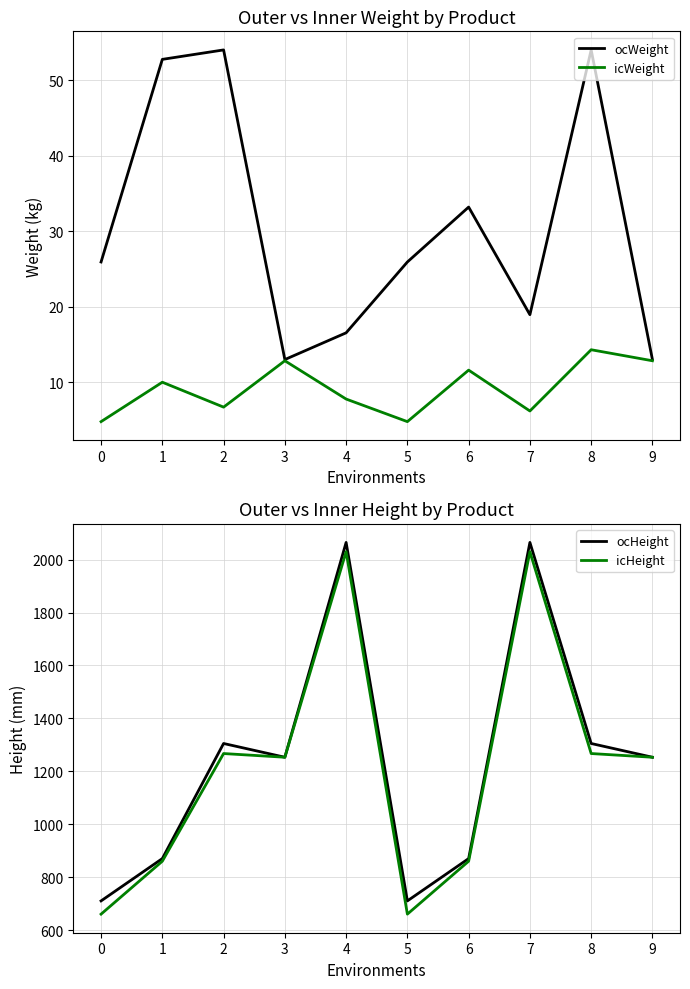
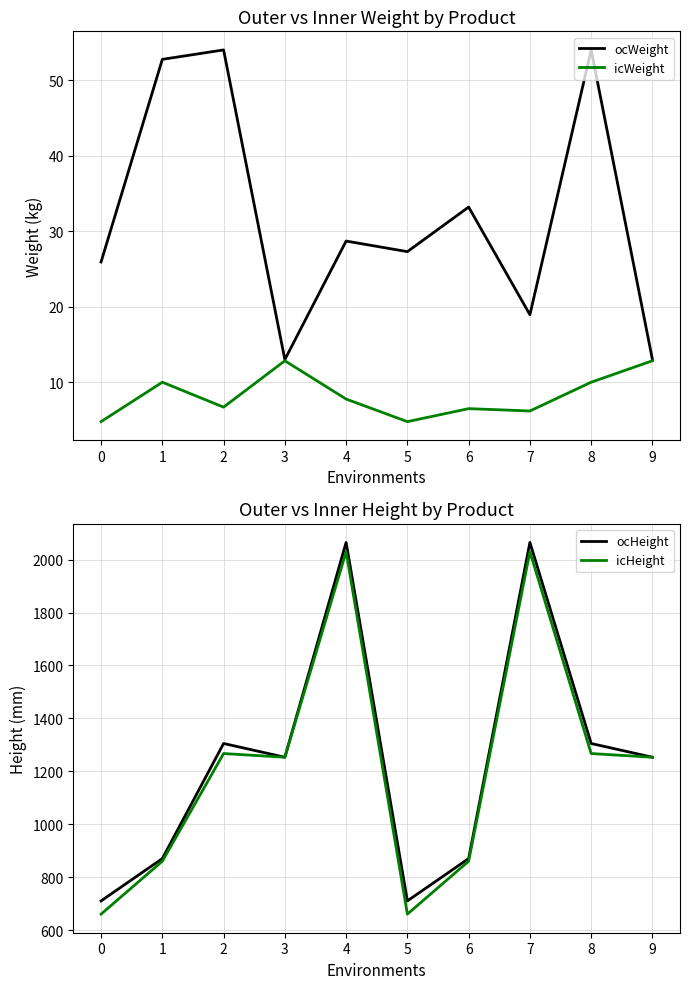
  {
    "Outer vs Inner Weight by Product": {
      "ocWeight": {
        "0": 26,
        "1": 53,
        "2": 54,
-       "4": 17,
-       "5": 26,
+       "4": 29,
+       "5": 27,
        "6": 33,
        "7": 19
      },
      "icWeight": {
        "0": 5,
        "1": 10,
        "2": 7,
        "4": 8,
        "5": 5,
-       "6": 12,
+       "6": 7,
        "7": 6,
-       "8": 14
+       "8": 10
      }
    },
    "Outer vs Inner Height by Product": {
      "ocHeight": {
        "0": 710,
        "1": 870,
        "2": 1310,
        "4": 2070,
        "5": 710,
        "6": 870,
        "7": 2070,
        "8": 1310
      },
      "icHeight": {
        "0": 660,
        "1": 860,
        "2": 1270,
        "4": 2030,
        "5": 660,
        "6": 860,
        "7": 2030,
        "8": 1270
      }
    }
  }
